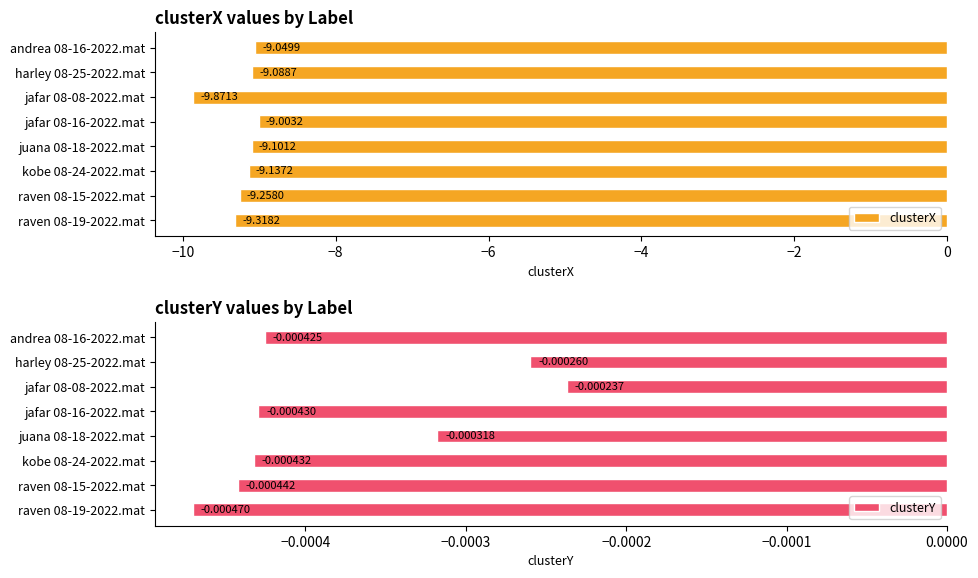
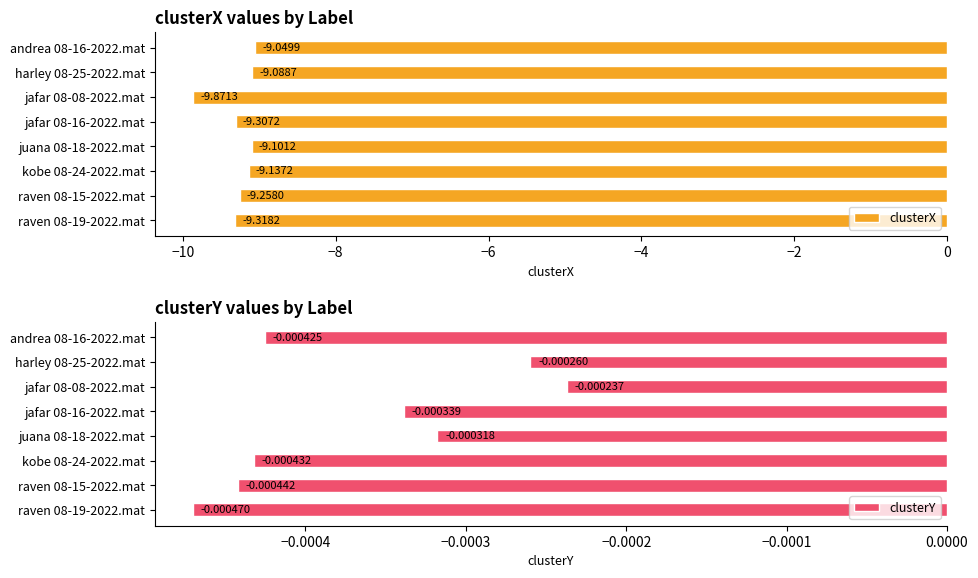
  {
    "clusterX values by Label": {
      "andrea 08-16-2022.mat": -9.0499,
      "harley 08-25-2022.mat": -9.0887,
      "jafar 08-08-2022.mat": -9.8713,
-     "jafar 08-16-2022.mat": -9.0032,
+     "jafar 08-16-2022.mat": -9.3072,
      "juana 08-18-2022.mat": -9.1012,
      "kobe 08-24-2022.mat": -9.1372,
      "raven 08-15-2022.mat": -9.2580,
      "raven 08-19-2022.mat": -9.3182
    },
    "clusterY values by Label": {
      "andrea 08-16-2022.mat": -0.000425,
      "harley 08-25-2022.mat": -0.000260,
      "jafar 08-08-2022.mat": -0.000237,
-     "jafar 08-16-2022.mat": -0.000430,
+     "jafar 08-16-2022.mat": -0.000339,
      "juana 08-18-2022.mat": -0.000318,
      "kobe 08-24-2022.mat": -0.000432,
      "raven 08-15-2022.mat": -0.000442,
      "raven 08-19-2022.mat": -0.000470
    }
  }
